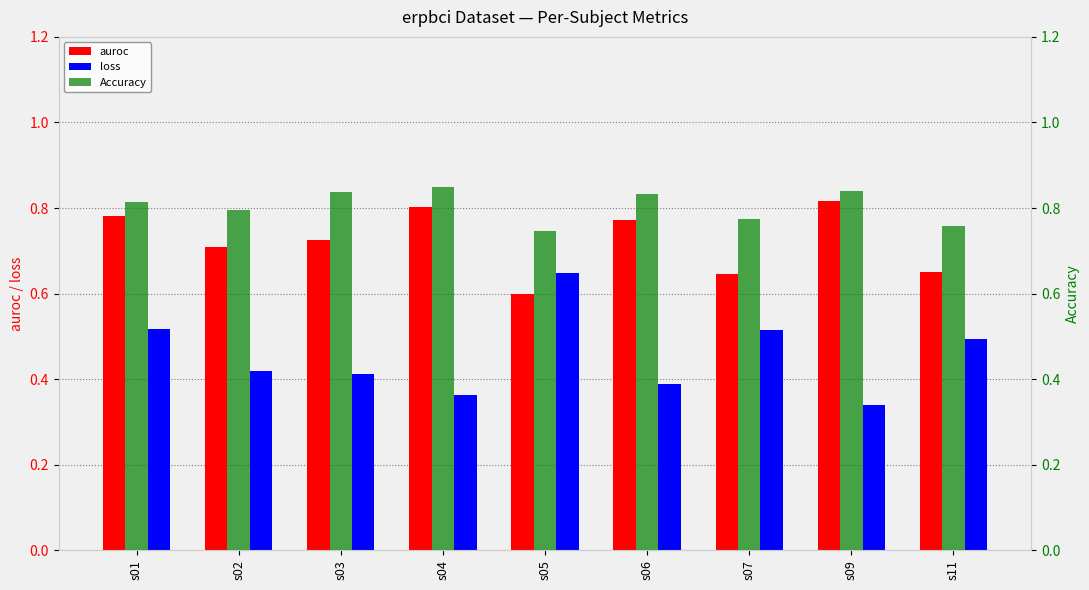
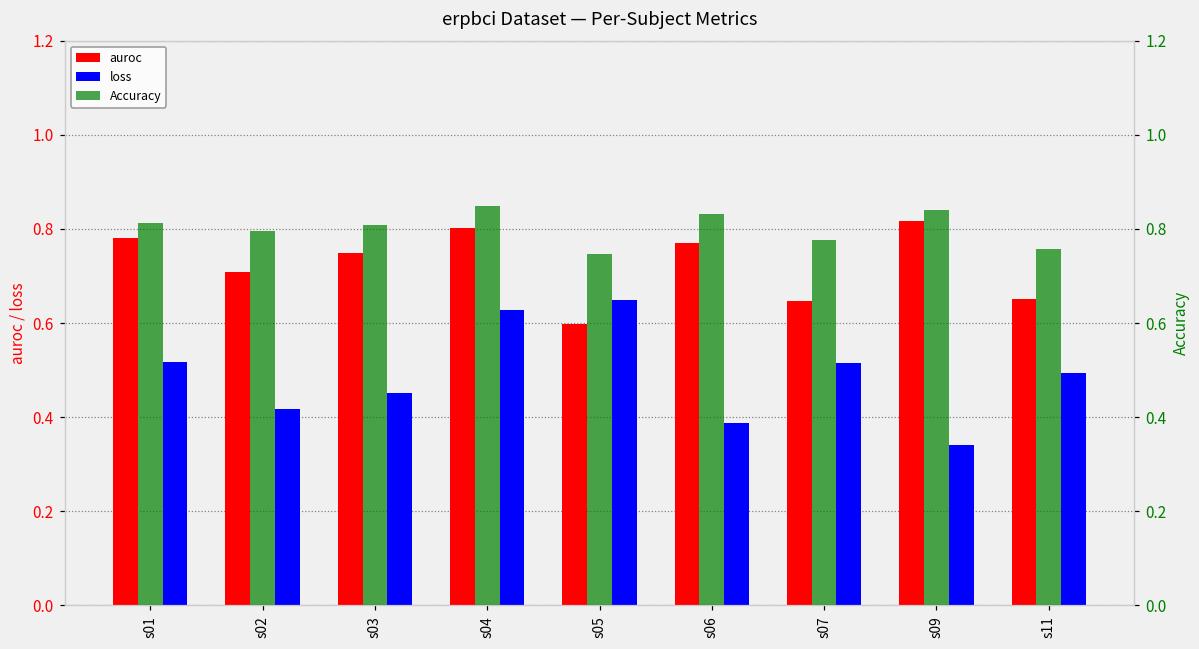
  {
    "auroc": {
      "s01": 0.78,
      "s02": 0.71,
-     "s03": 0.73,
+     "s03": 0.75,
      "s04": 0.80,
      "s05": 0.60,
      "s06": 0.77,
      "s07": 0.65,
      "s09": 0.82,
      "s11": 0.65
    },
    "loss": {
      "s01": 0.52,
      "s02": 0.42,
-     "s03": 0.41,
-     "s04": 0.36,
+     "s03": 0.45,
+     "s04": 0.63,
      "s05": 0.65,
      "s06": 0.39,
      "s07": 0.52,
      "s09": 0.34,
      "s11": 0.49
    },
    "Accuracy": {
      "s01": 0.81,
      "s02": 0.80,
-     "s03": 0.84,
+     "s03": 0.81,
      "s04": 0.85,
      "s05": 0.75,
      "s06": 0.83,
      "s07": 0.78,
      "s09": 0.84,
      "s11": 0.76
    }
  }
